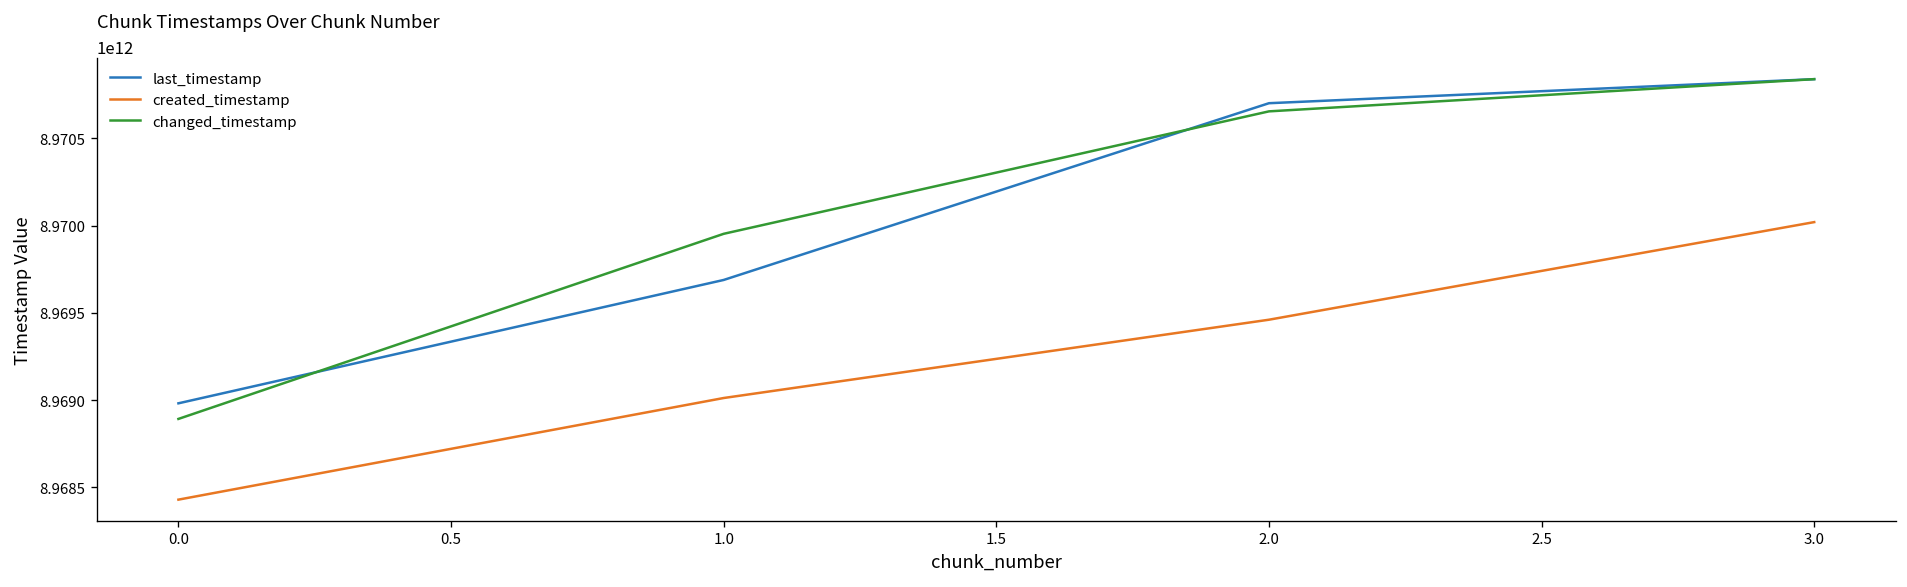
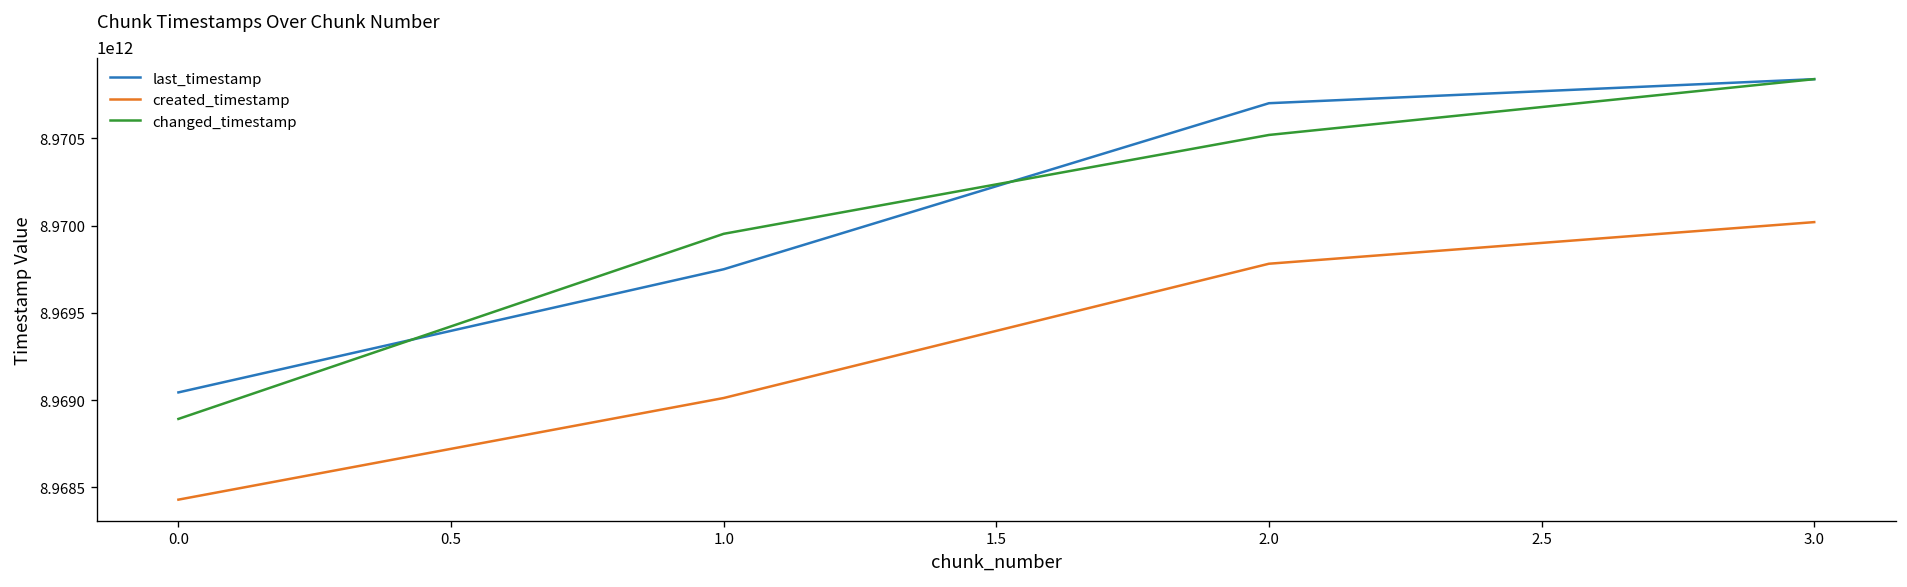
  {
    "last_timestamp": {
-     "0.0": 8968980000000,
-     "1.0": 8969690000000,
+     "0.0": 8969040000000,
+     "1.0": 8969750000000,
      "2.0": 8970700000000
    },
    "created_timestamp": {
      "0.0": 8968430000000,
      "1.0": 8969010000000,
-     "2.0": 8969460000000,
+     "2.0": 8969780000000,
      "3.0": 8970020000000
    },
    "changed_timestamp": {
      "0.0": 8968890000000,
      "1.0": 8969950000000,
-     "2.0": 8970650000000
+     "2.0": 8970520000000
    }
  }
